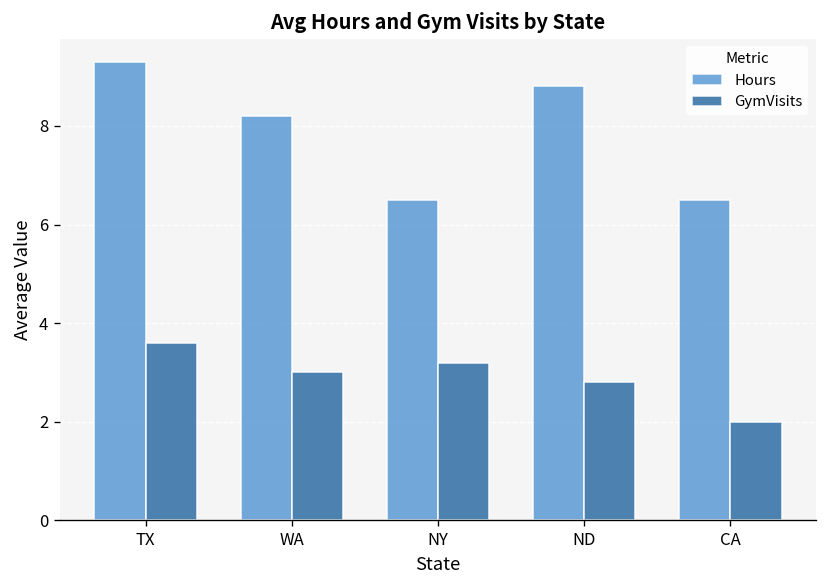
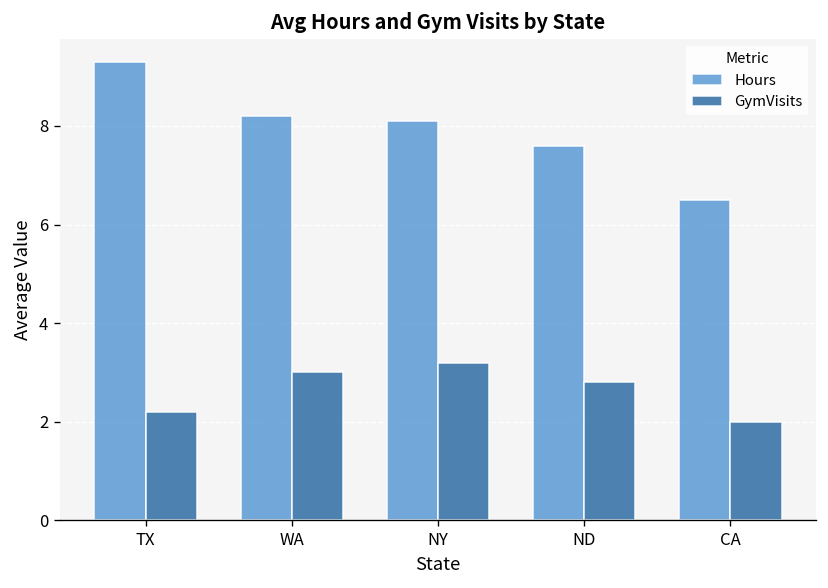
  {
    "Hours": {
      "TX": 9.3,
      "WA": 8.2,
-     "NY": 6.5,
-     "ND": 8.8,
+     "NY": 8.1,
+     "ND": 7.6,
      "CA": 6.5
    },
    "GymVisits": {
-     "TX": 3.6,
+     "TX": 2.2,
      "WA": 3.0,
      "NY": 3.2,
      "ND": 2.8,
      "CA": 2.0
    }
  }
